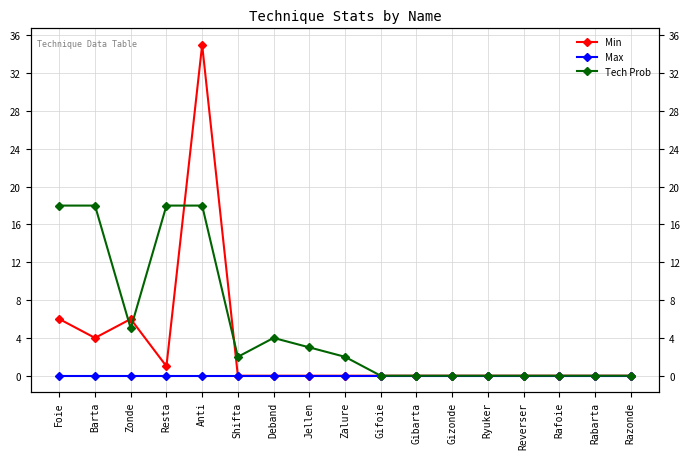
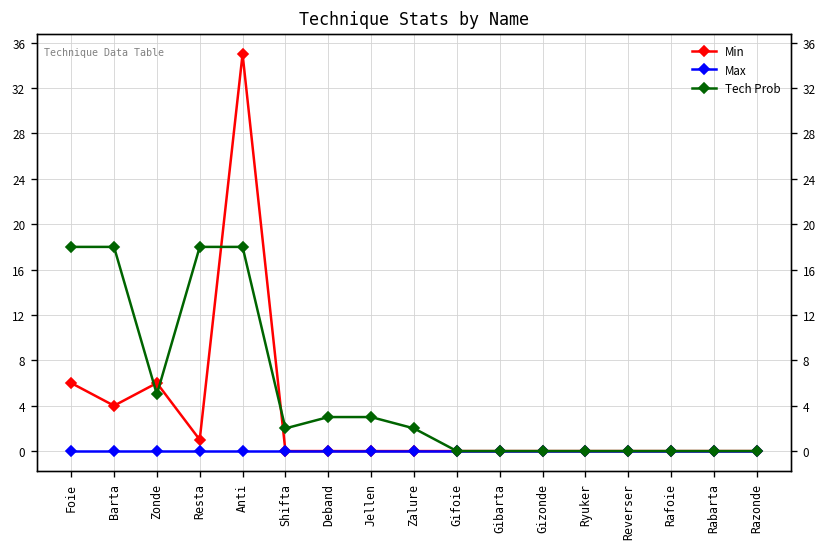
  {
    "Min": {
      "Foie": 6,
      "Barta": 4,
      "Zonde": 6,
      "Resta": 1,
      "Anti": 35
    },
    "Max": {
      "Foie": 0,
      "Barta": 0,
      "Zonde": 0,
      "Resta": 0,
      "Anti": 0
    },
    "Tech Prob": {
      "Foie": 18,
      "Barta": 18,
      "Zonde": 5,
      "Resta": 18,
      "Anti": 18,
      "Shifta": 2,
-     "Deband": 4,
+     "Deband": 3,
      "Jellen": 3,
      "Zalure": 2
    }
  }
